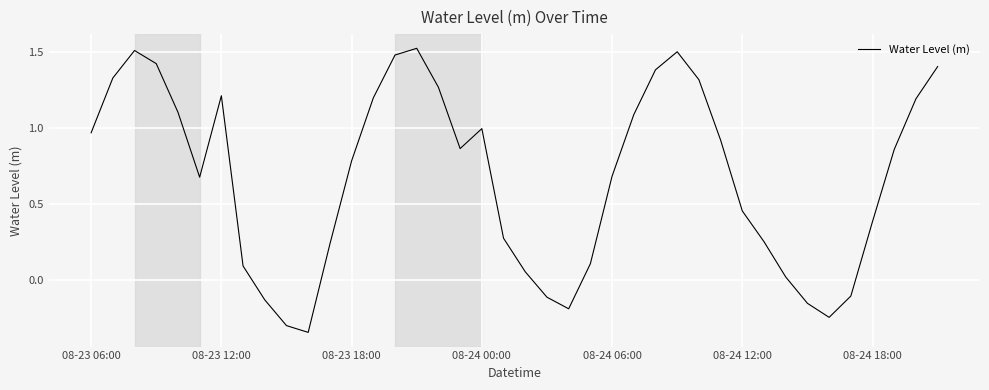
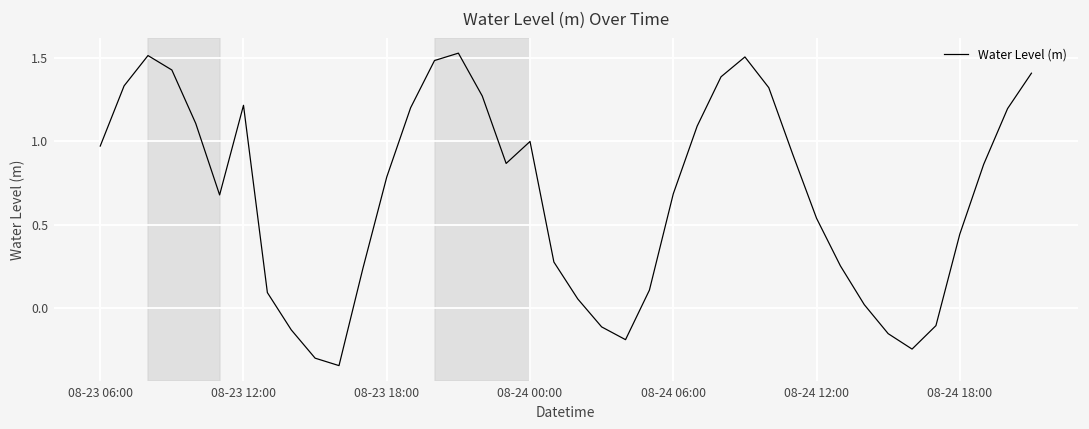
  {
    "08-23 06:00": 0.97,
    "08-23 12:00": 1.21,
    "08-23 18:00": 0.79,
    "08-24 00:00": 1.00,
    "08-24 06:00": 0.68,
-   "08-24 12:00": 0.46,
-   "08-24 18:00": 0.39
+   "08-24 12:00": 0.54,
+   "08-24 18:00": 0.44
  }
